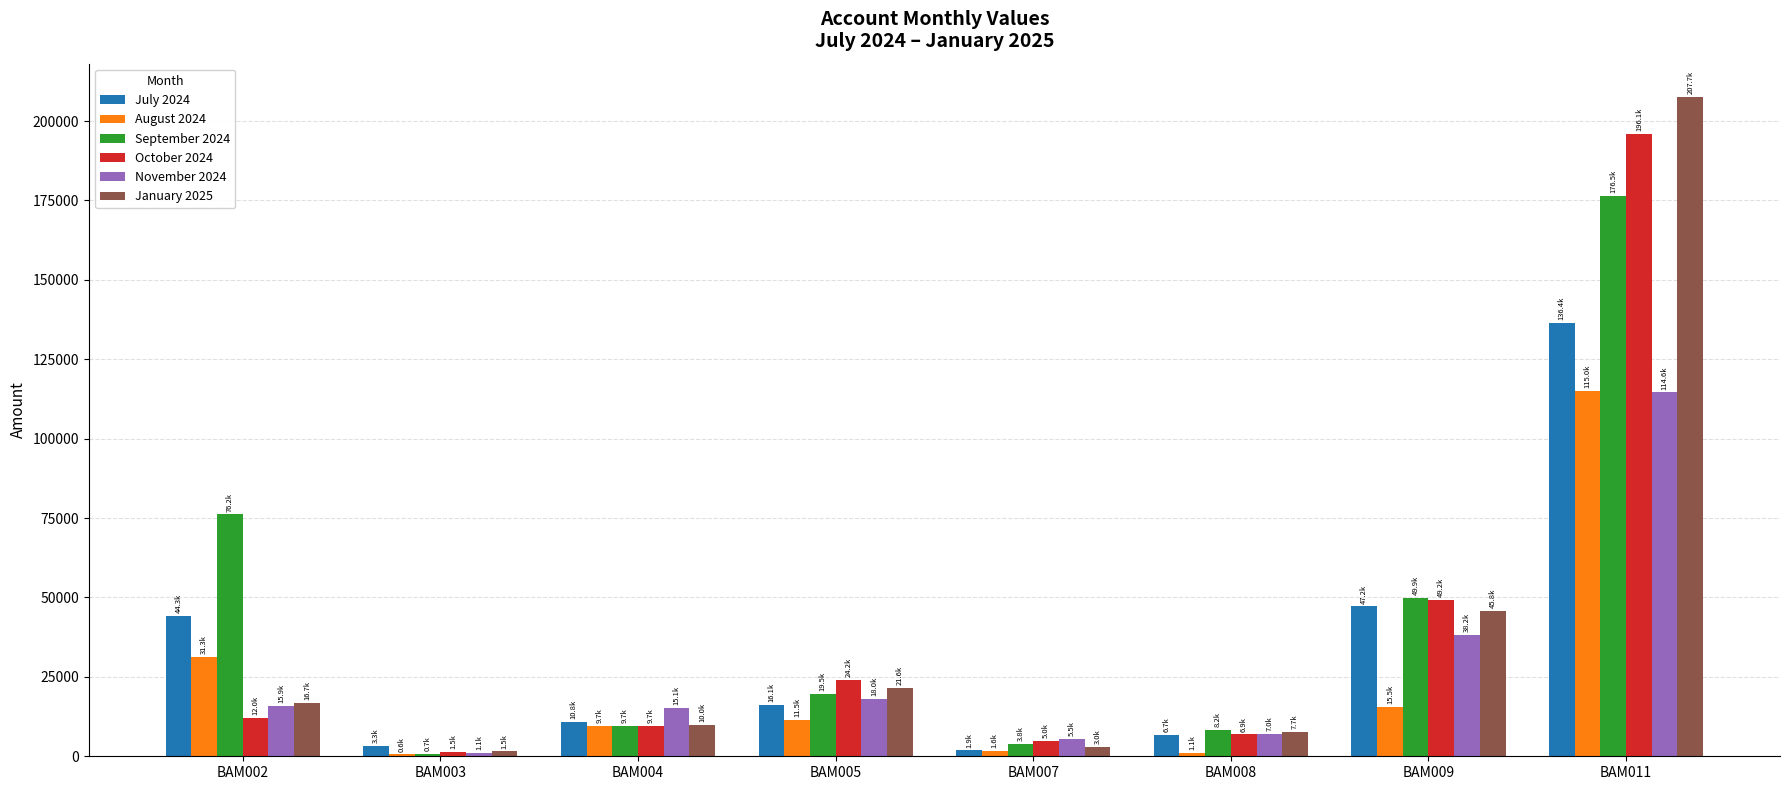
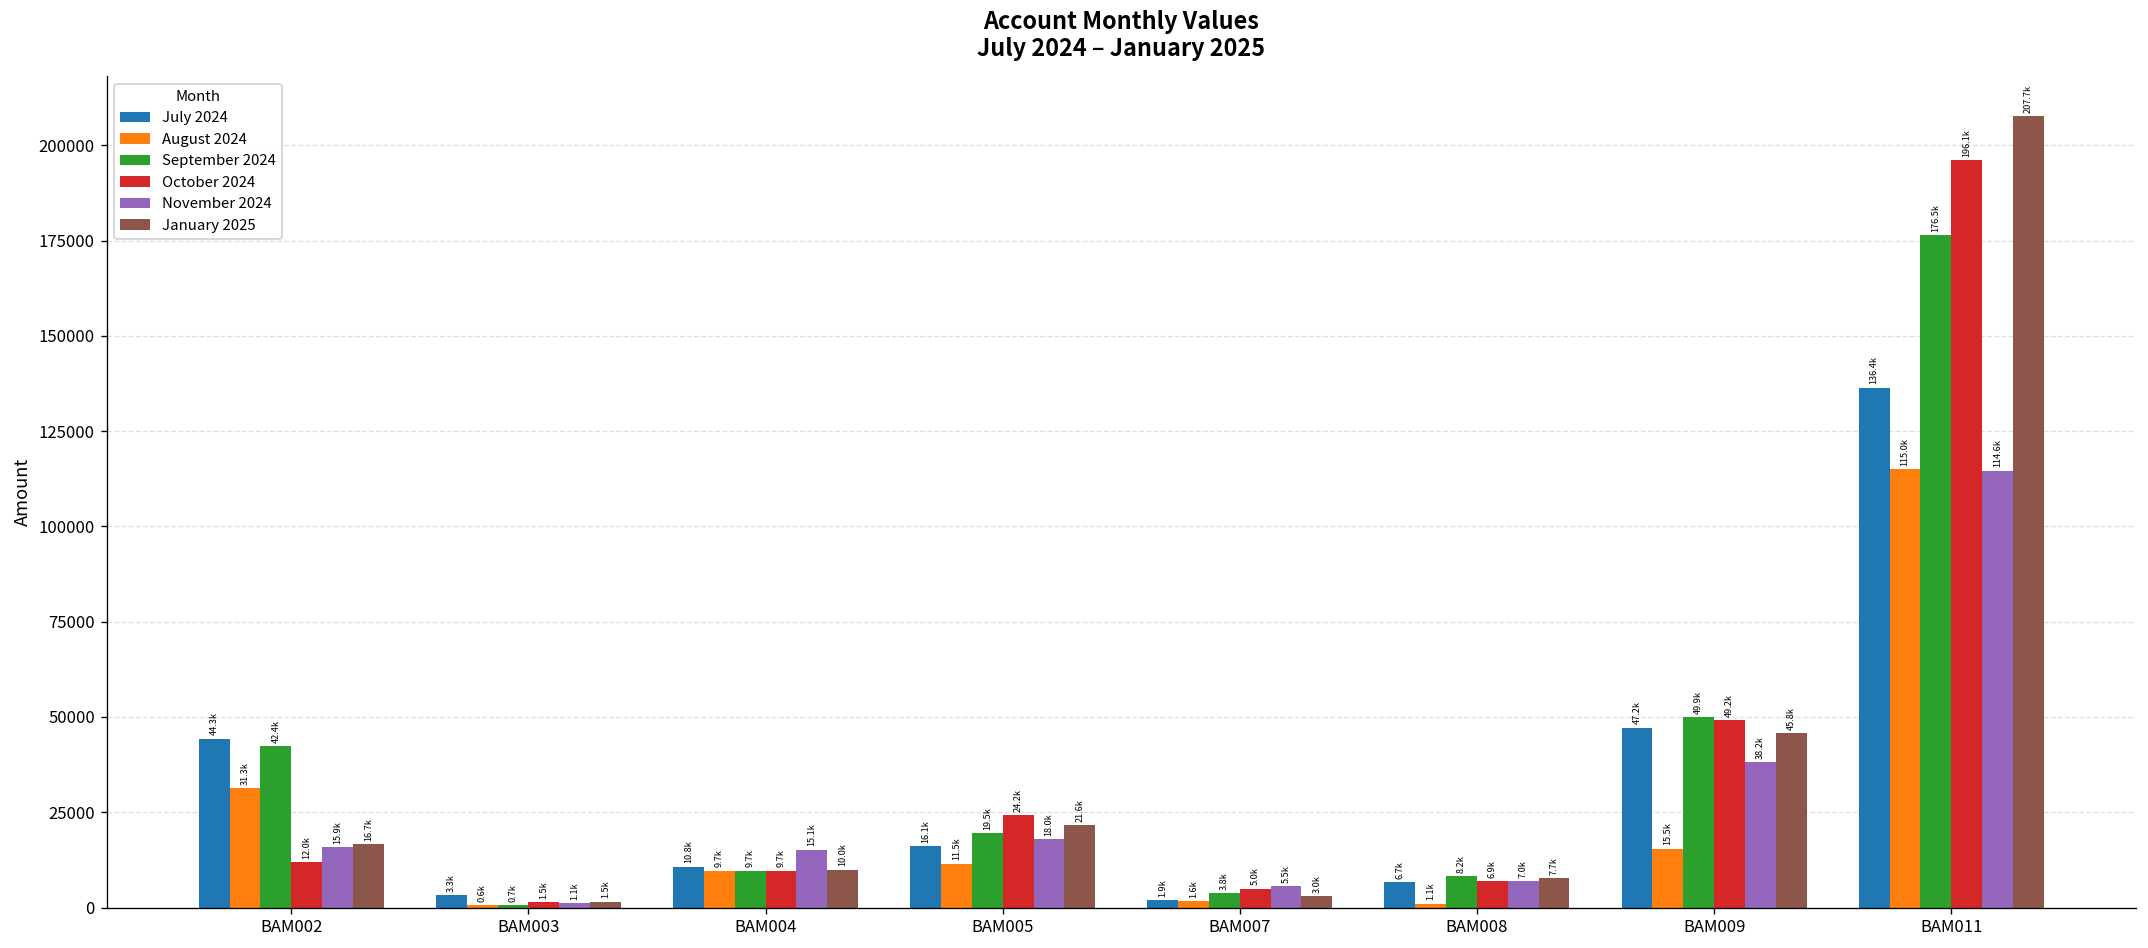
  {
    "July 2024": {
      "BAM002": "44.3k",
      "BAM003": "3.3k",
      "BAM004": "10.8k",
      "BAM005": "16.1k",
      "BAM007": "1.9k",
      "BAM008": "6.7k",
      "BAM009": "47.2k",
      "BAM011": "136.4k"
    },
    "August 2024": {
      "BAM002": "31.3k",
      "BAM003": "0.6k",
      "BAM004": "9.7k",
      "BAM005": "11.5k",
      "BAM007": "1.6k",
      "BAM008": "1.1k",
      "BAM009": "15.5k",
      "BAM011": "115.0k"
    },
    "September 2024": {
-     "BAM002": "76.2k",
+     "BAM002": "42.4k",
      "BAM003": "0.7k",
      "BAM004": "9.7k",
      "BAM005": "19.5k",
      "BAM007": "3.8k",
      "BAM008": "8.2k",
      "BAM009": "49.9k",
      "BAM011": "176.5k"
    },
    "October 2024": {
      "BAM002": "12.0k",
      "BAM003": "1.5k",
      "BAM004": "9.7k",
      "BAM005": "24.2k",
      "BAM007": "5.0k",
      "BAM008": "6.9k",
      "BAM009": "49.2k",
      "BAM011": "196.1k"
    },
    "November 2024": {
      "BAM002": "15.9k",
      "BAM003": "1.1k",
      "BAM004": "15.1k",
      "BAM005": "18.0k",
      "BAM007": "5.5k",
      "BAM008": "7.0k",
      "BAM009": "38.2k",
      "BAM011": "114.6k"
    },
    "January 2025": {
      "BAM002": "16.7k",
      "BAM003": "1.5k",
      "BAM004": "10.0k",
      "BAM005": "21.6k",
      "BAM007": "3.0k",
      "BAM008": "7.7k",
      "BAM009": "45.8k",
      "BAM011": "207.7k"
    }
  }
